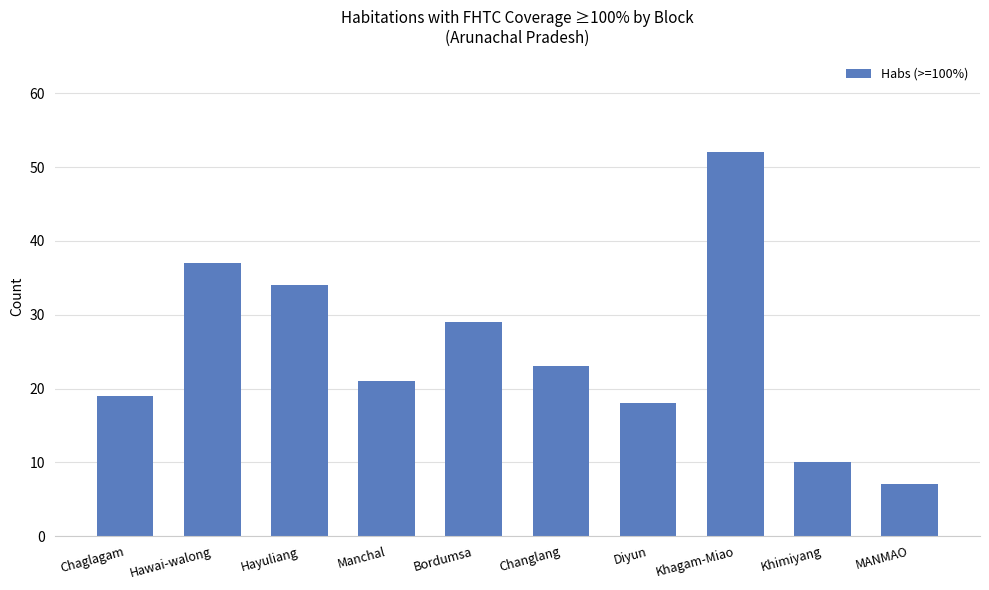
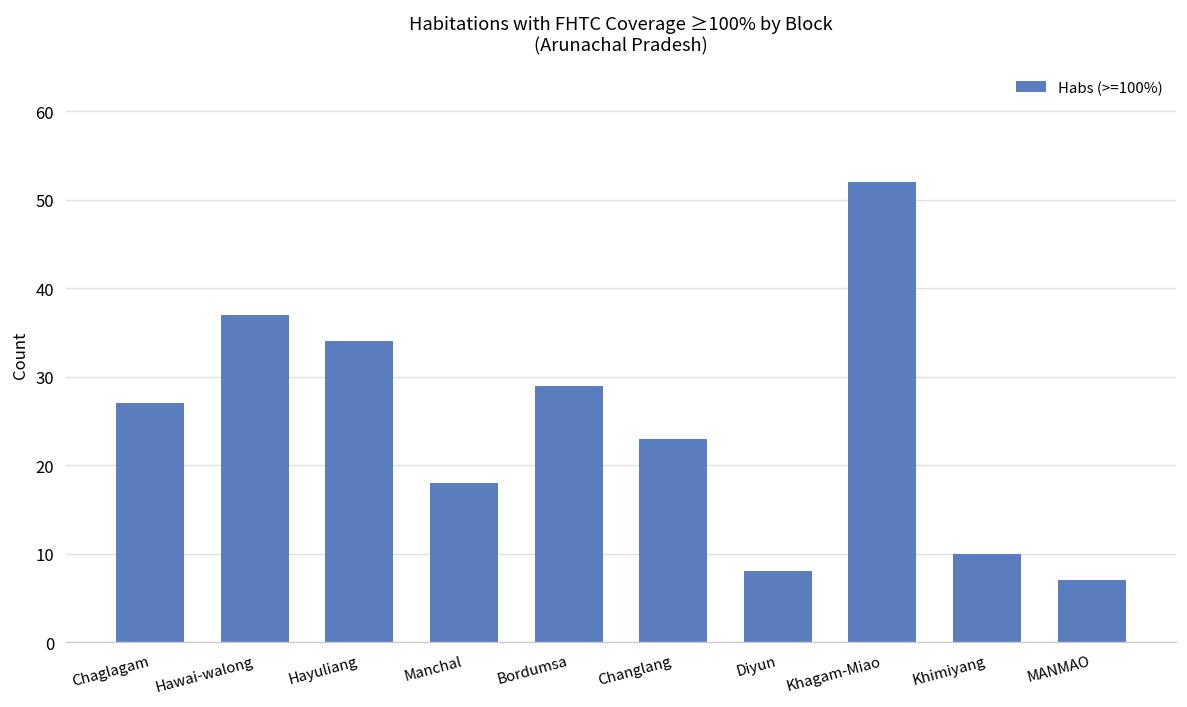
  {
-   "Chaglagam": 19,
+   "Chaglagam": 27,
    "Hawai-walong": 37,
    "Hayuliang": 34,
-   "Manchal": 21,
+   "Manchal": 18,
    "Bordumsa": 29,
    "Changlang": 23,
-   "Diyun": 18,
+   "Diyun": 8,
    "Khagam-Miao": 52,
    "Khimiyang": 10,
    "MANMAO": 7
  }
